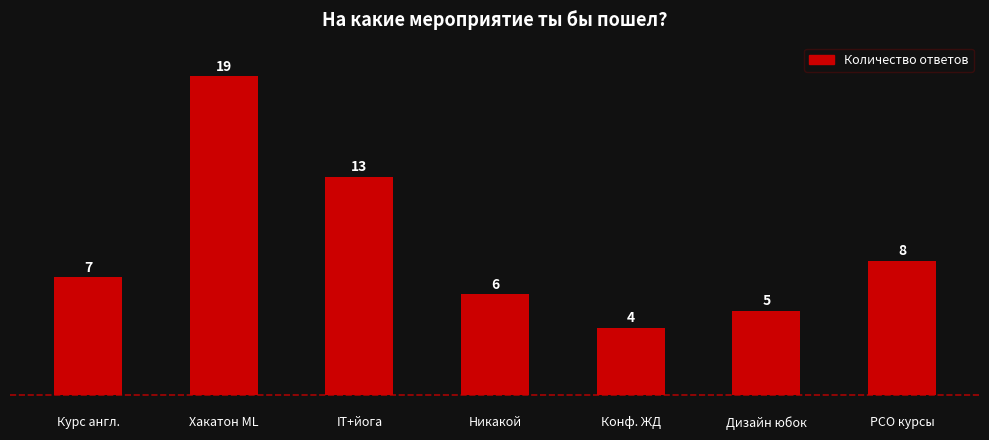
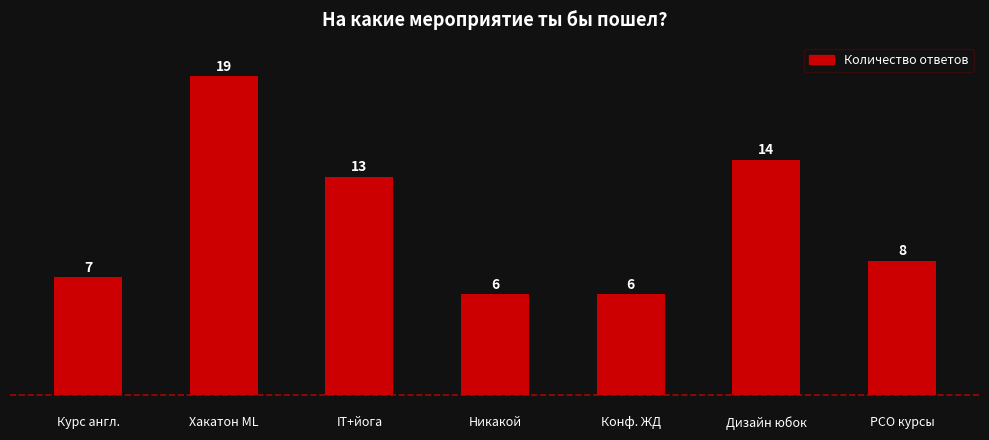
  {
    "Курс англ.": 7,
    "Хакатон ML": 19,
    "IT+йога": 13,
    "Никакой": 6,
-   "Конф. ЖД": 4,
-   "Дизайн юбок": 5,
+   "Конф. ЖД": 6,
+   "Дизайн юбок": 14,
    "РСО курсы": 8
  }
